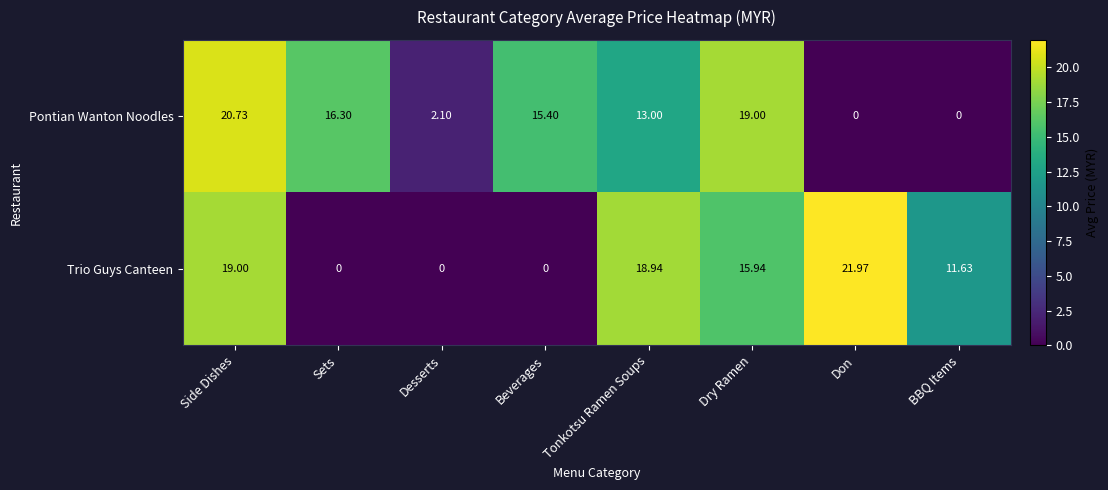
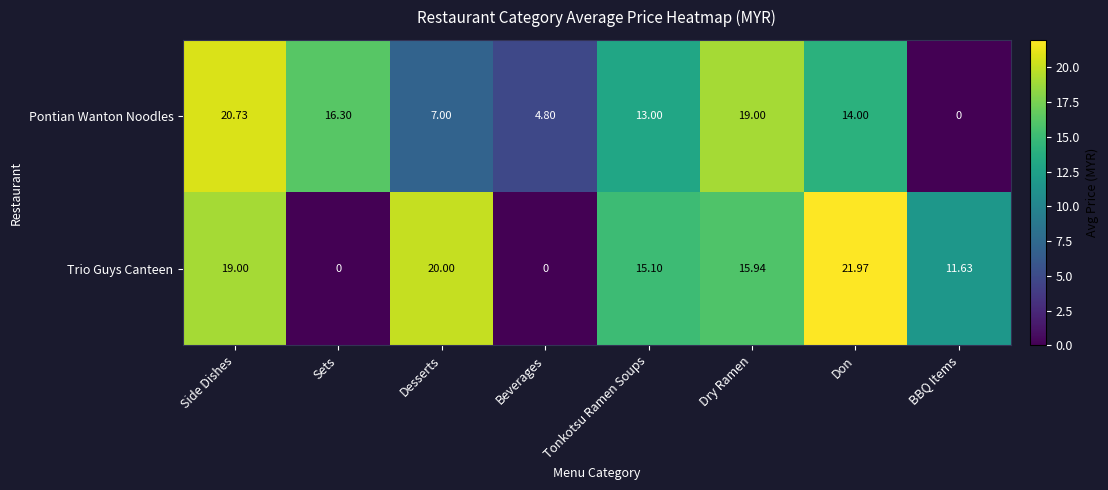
  {
    "Pontian Wanton Noodles": {
      "Side Dishes": 20.73,
      "Sets": 16.30,
-     "Desserts": 2.10,
-     "Beverages": 15.40,
+     "Desserts": 7.00,
+     "Beverages": 4.80,
      "Tonkotsu Ramen Soups": 13.00,
      "Dry Ramen": 19.00,
-     "Don": 0,
+     "Don": 14.00,
      "BBQ Items": 0
    },
    "Trio Guys Canteen": {
      "Side Dishes": 19.00,
      "Sets": 0,
-     "Desserts": 0,
+     "Desserts": 20.00,
      "Beverages": 0,
-     "Tonkotsu Ramen Soups": 18.94,
+     "Tonkotsu Ramen Soups": 15.10,
      "Dry Ramen": 15.94,
      "Don": 21.97,
      "BBQ Items": 11.63
    }
  }
